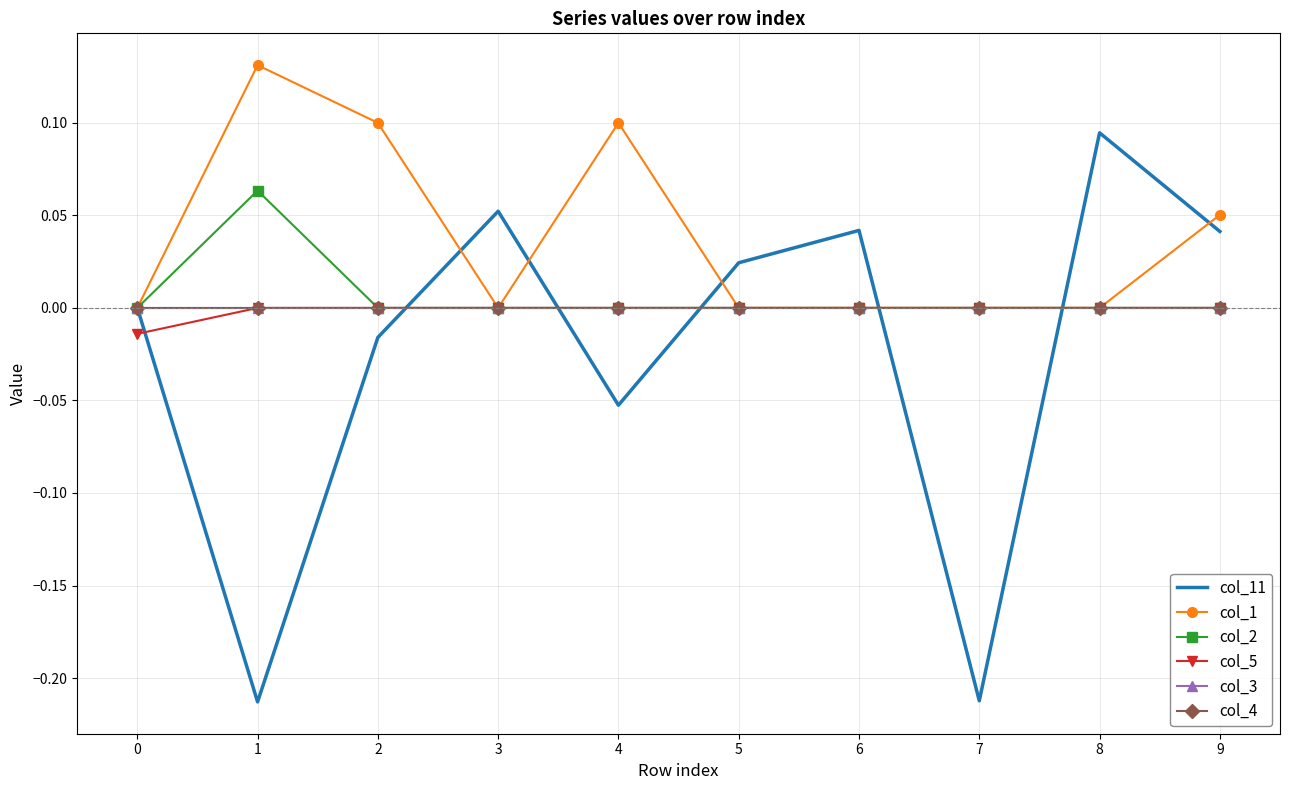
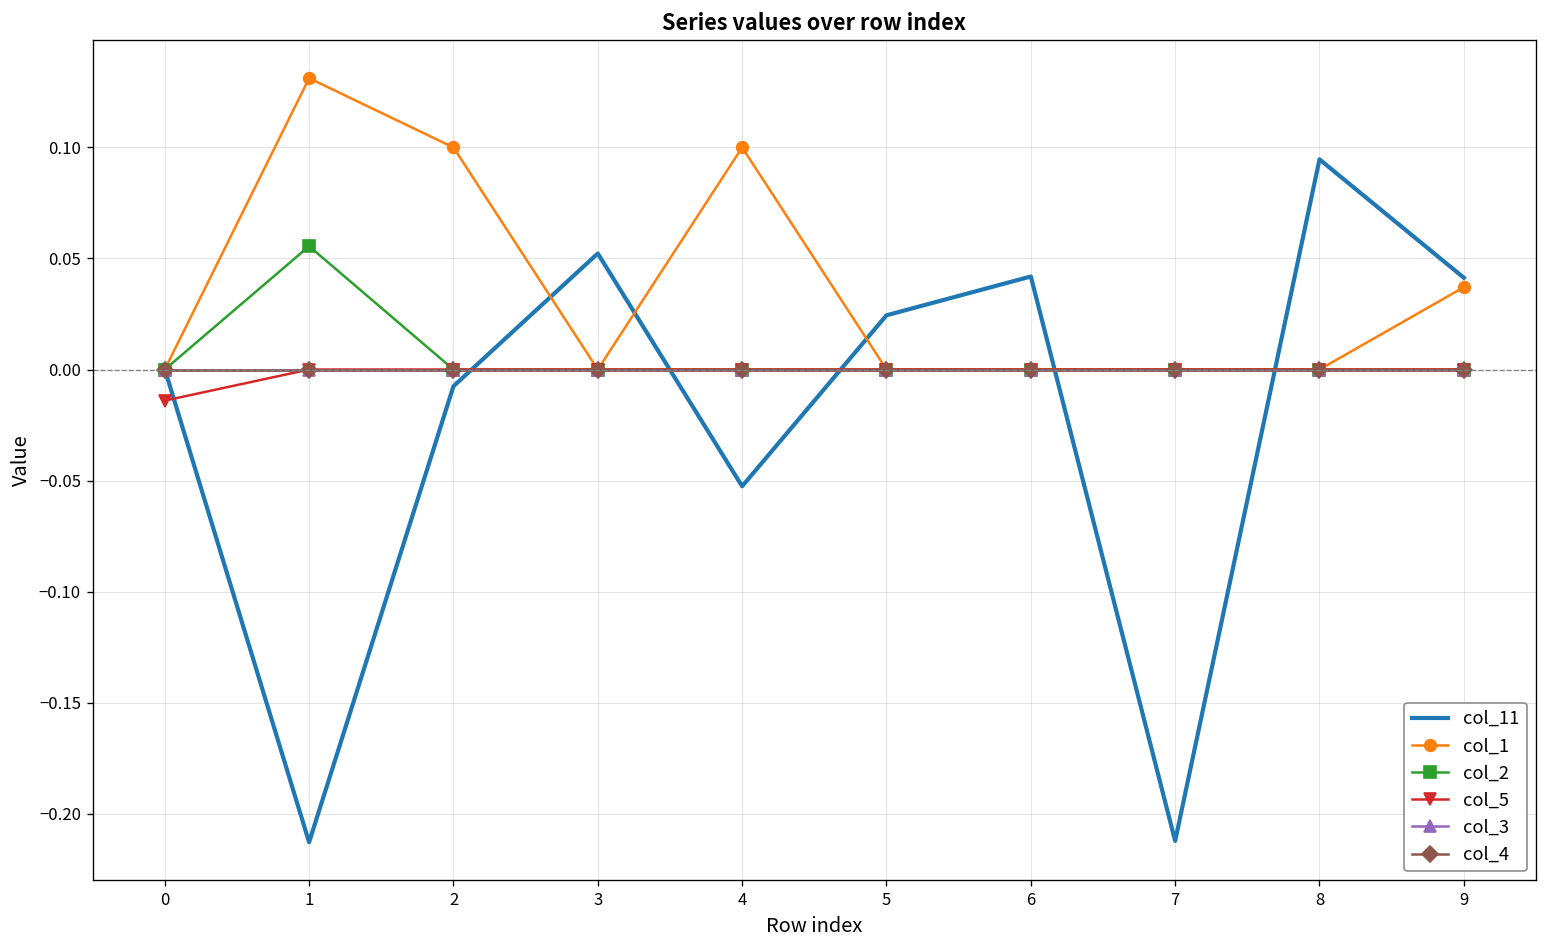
  {
    "col_11": {
      "1": -0.213,
-     "2": -0.016,
+     "2": -0.008,
      "3": 0.052,
      "4": -0.053,
      "5": 0.024,
      "6": 0.042,
      "7": -0.212,
      "8": 0.095,
      "9": 0.041
    },
    "col_1": {
      "1": 0.131,
      "2": 0.100,
      "4": 0.100,
-     "9": 0.050
+     "9": 0.037
    },
    "col_2": {
-     "1": 0.063
+     "1": 0.056
    },
    "col_5": {
      "0": -0.014
    }
  }
